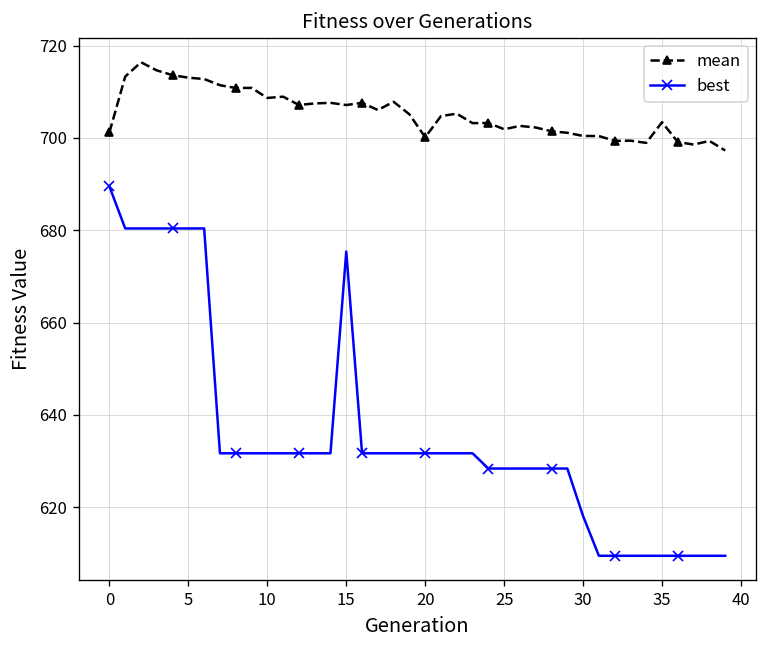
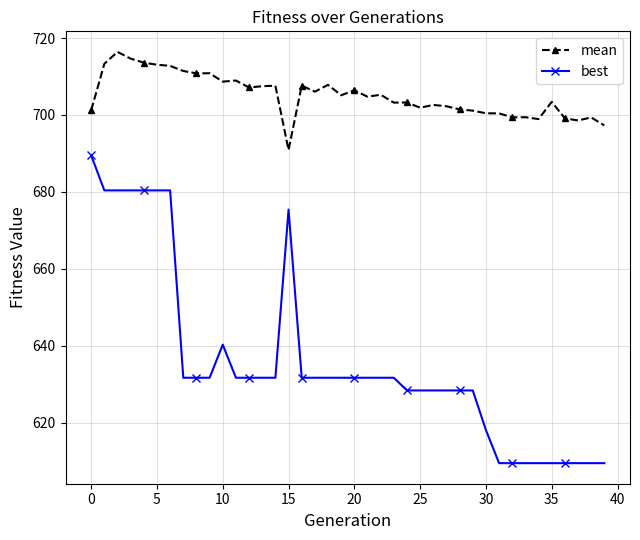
  {
    "mean": {
      "0": 701,
      "5": 713,
      "10": 709,
-     "15": 707,
-     "20": 700,
+     "15": 691,
+     "20": 706,
      "25": 702,
      "30": 700,
      "35": 703
    },
    "best": {
      "0": 690,
      "5": 680,
-     "10": 632,
+     "10": 640,
      "15": 675,
      "20": 632,
      "25": 628,
      "30": 618,
      "35": 610
    }
  }
